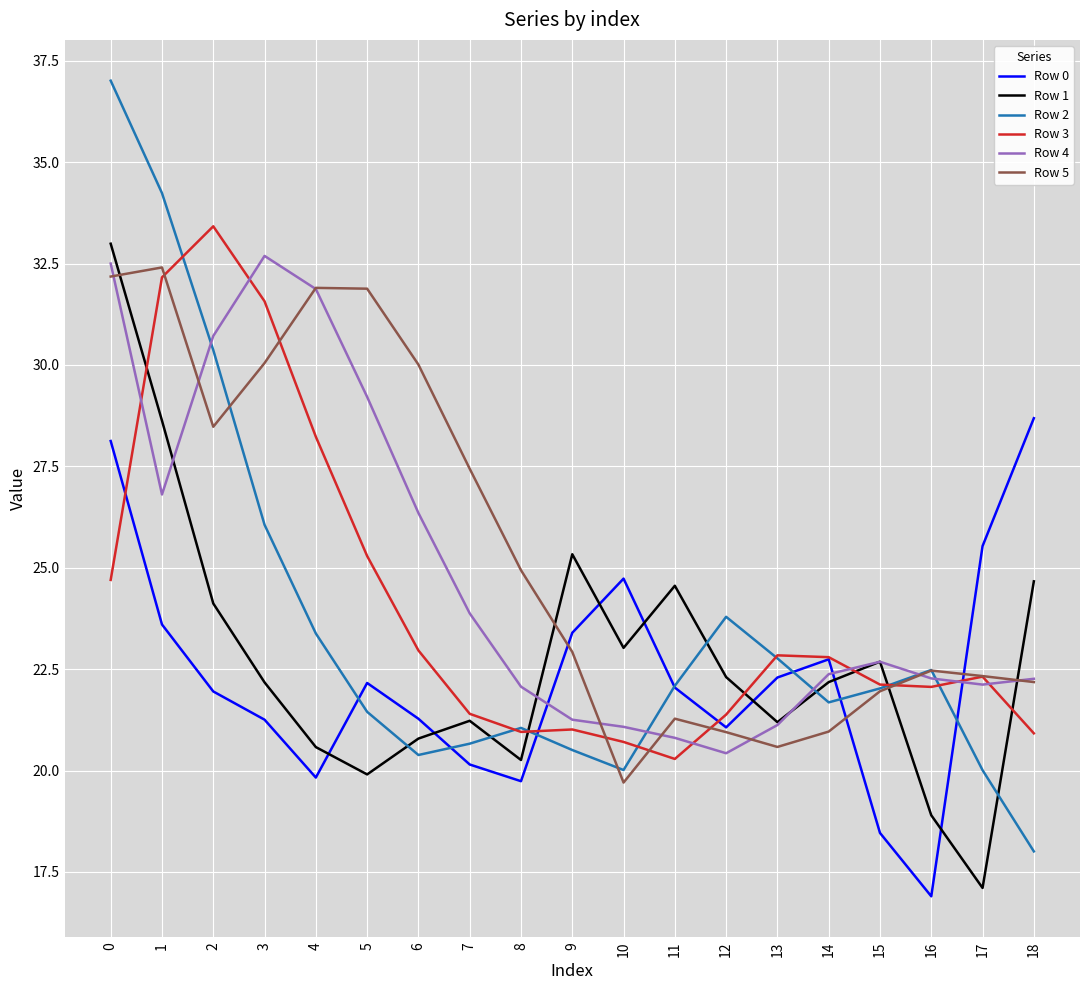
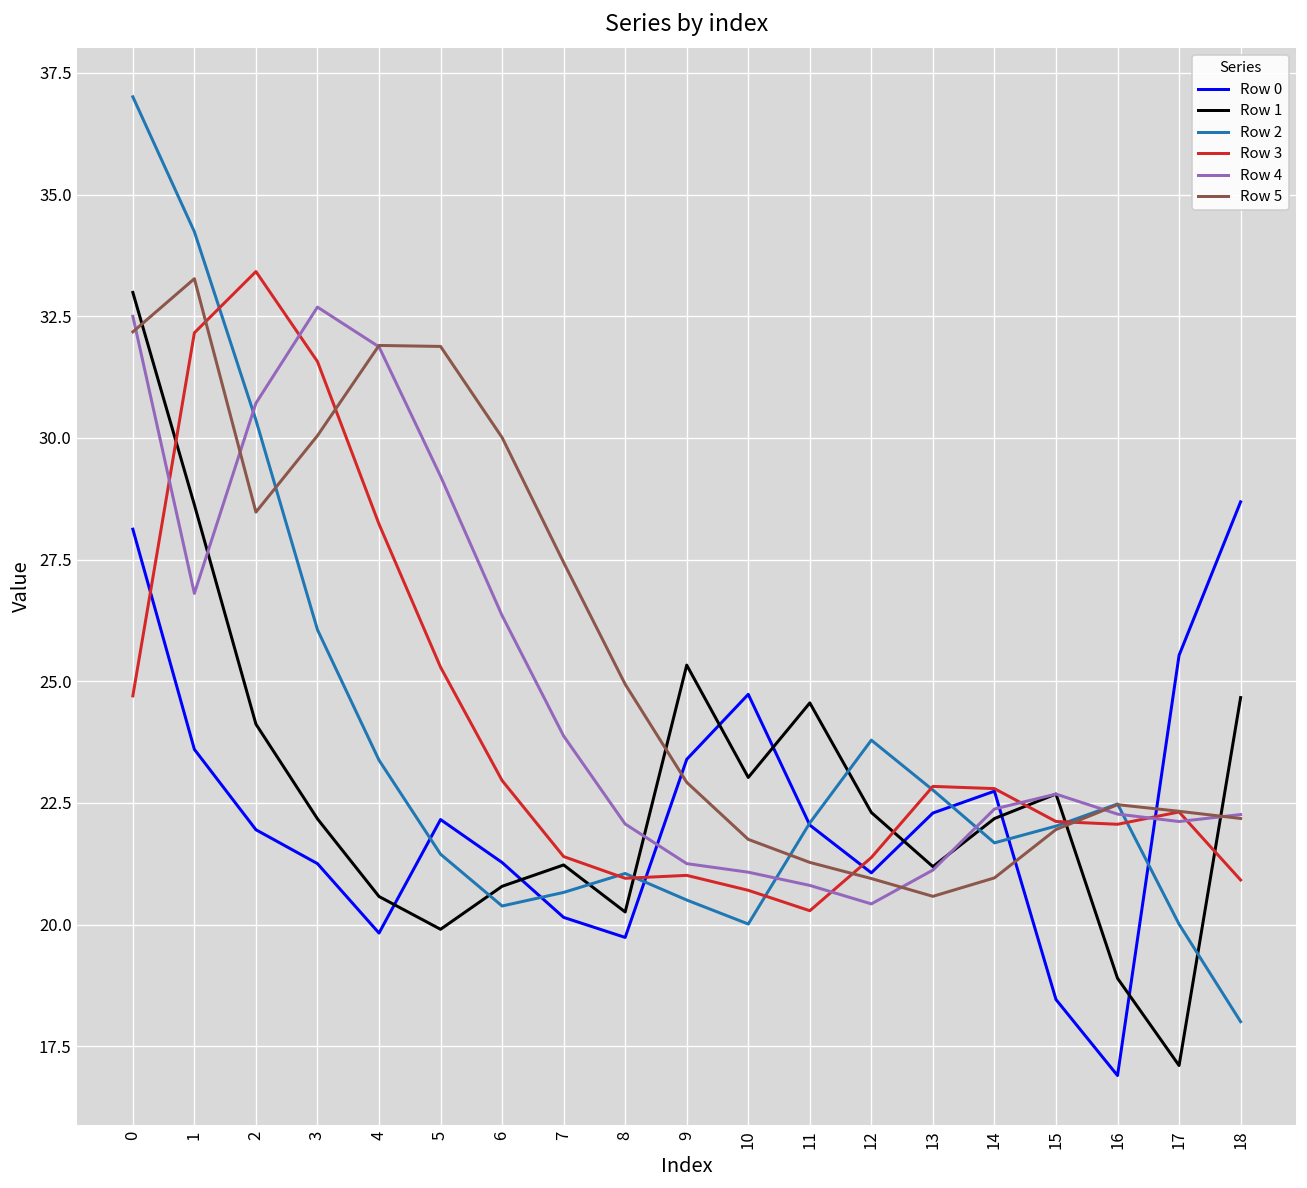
  {
    "Row 0": {
      "0": 28.1,
      "1": 23.6,
      "2": 21.9,
      "3": 21.3,
      "4": 19.8,
      "5": 22.2,
      "6": 21.3,
      "7": 20.1,
      "8": 19.7,
      "9": 23.4,
      "10": 24.7,
      "12": 21.1,
      "13": 22.3,
      "15": 18.5,
      "16": 16.9,
      "17": 25.5,
      "18": 28.7
    },
    "Row 1": {
      "0": 33.0,
      "1": 28.6,
      "2": 24.1,
      "3": 22.2,
      "4": 20.6,
      "5": 19.9,
      "6": 20.8,
      "7": 21.2,
      "8": 20.3,
      "9": 25.3,
      "10": 23.0,
      "11": 24.6,
      "12": 22.3,
      "13": 21.2,
      "14": 22.2,
      "16": 18.9,
      "17": 17.1,
      "18": 24.7
    },
    "Row 2": {
      "0": 37.0,
      "1": 34.2,
      "2": 30.4,
      "3": 26.1,
      "4": 23.4,
      "5": 21.4,
      "6": 20.4,
      "7": 20.7,
      "8": 21.1,
      "9": 20.5,
      "10": 20.0,
      "12": 23.8,
      "13": 22.8,
      "14": 21.7,
      "15": 22.0,
      "17": 20.0,
      "18": 18.0
    },
    "Row 3": {
      "0": 24.7,
      "1": 32.2,
      "2": 33.4,
      "3": 31.6,
      "4": 28.2,
      "5": 25.3,
      "6": 23.0,
      "7": 21.4,
      "8": 21.0,
      "9": 21.0,
      "10": 20.7,
      "11": 20.3,
      "12": 21.4,
      "13": 22.8,
      "15": 22.1,
      "16": 22.1,
      "18": 20.9
    },
    "Row 4": {
      "0": 32.5,
      "1": 26.8,
      "2": 30.7,
      "3": 32.7,
      "5": 29.2,
      "6": 26.3,
      "7": 23.9,
      "8": 22.1,
      "9": 21.3,
      "10": 21.1,
      "11": 20.8,
      "12": 20.4,
      "13": 21.1,
      "14": 22.4,
      "16": 22.3,
      "17": 22.1,
      "18": 22.3
    },
    "Row 5": {
      "0": 32.2,
-     "1": 32.4,
+     "1": 33.3,
      "2": 28.5,
      "3": 30.0,
      "5": 31.9,
      "6": 30.0,
      "7": 27.4,
      "8": 24.9,
      "9": 22.9,
-     "10": 19.7,
+     "10": 21.8,
      "11": 21.3,
      "12": 20.9,
      "13": 20.6,
      "14": 21.0,
      "15": 22.0,
      "18": 22.2
    }
  }
